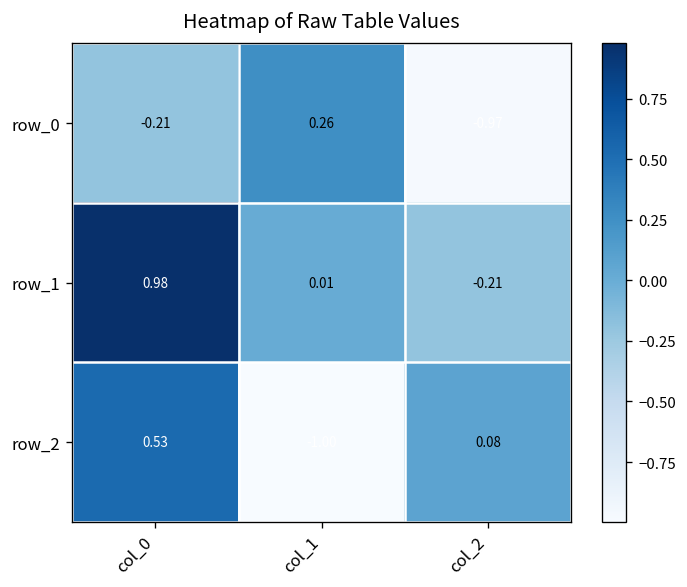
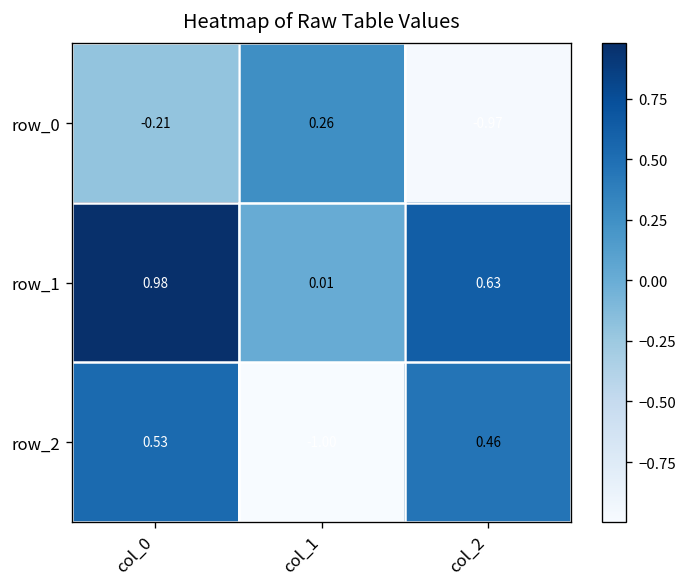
  {
    "row_0": {
      "col_0": -0.21,
      "col_1": 0.26
    },
    "row_1": {
      "col_0": 0.98,
      "col_1": 0.01,
-     "col_2": -0.21
+     "col_2": 0.63
    },
    "row_2": {
      "col_0": 0.53,
-     "col_2": 0.08
+     "col_2": 0.46
    }
  }
